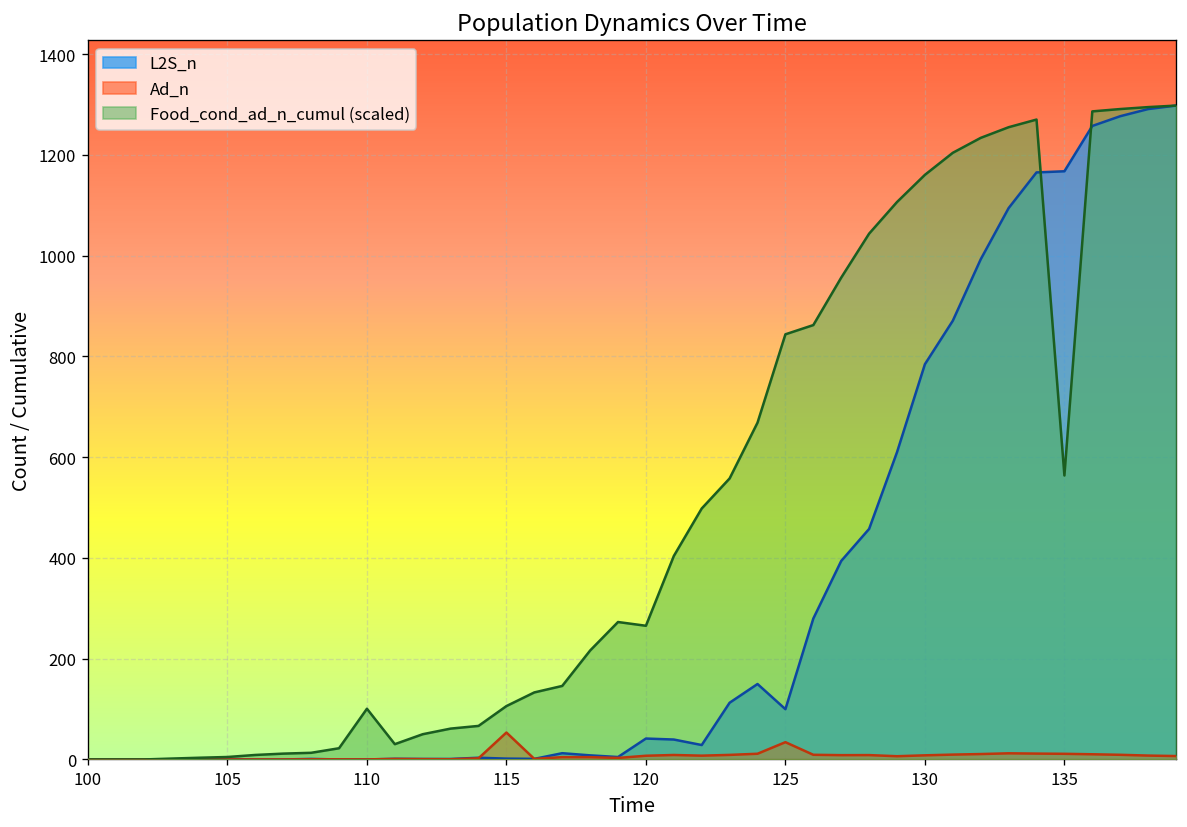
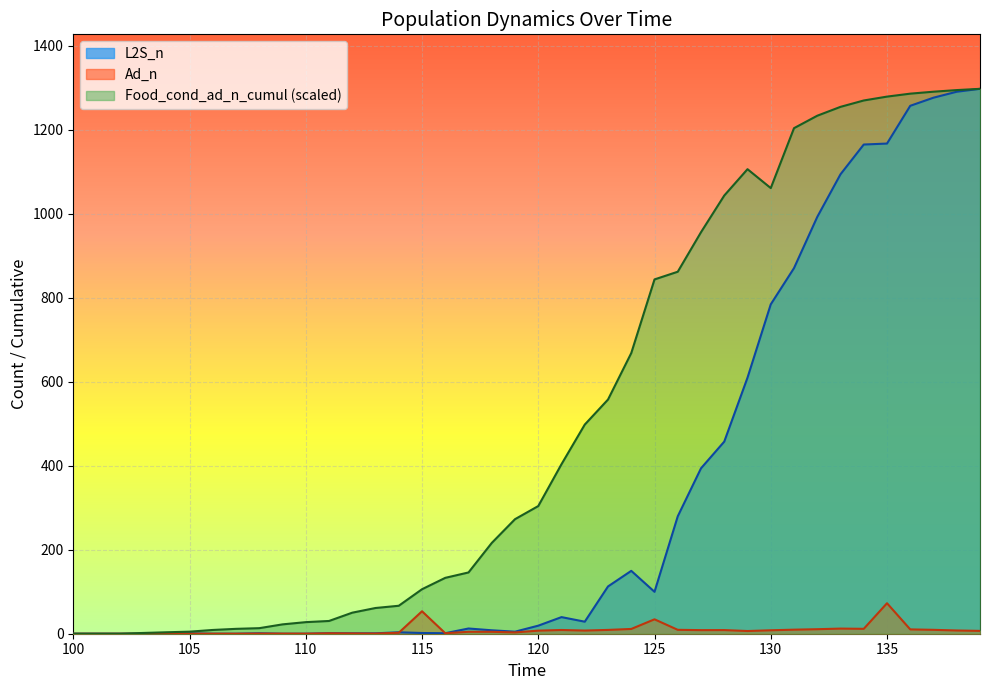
  {
    "L2S_n": {
      "115": 0,
-     "120": 40,
+     "120": 20,
      "125": 100,
      "130": 780,
      "135": 1170
    },
    "Ad_n": {
      "115": 50,
      "120": 10,
      "125": 30,
      "130": 10,
-     "135": 10
+     "135": 70
    },
    "Food_cond_ad_n_cumul (scaled)": {
-     "110": 100,
+     "110": 30,
      "115": 110,
-     "120": 270,
+     "120": 300,
      "125": 840,
-     "130": 1160,
-     "135": 560
+     "130": 1060,
+     "135": 1280
    }
  }
